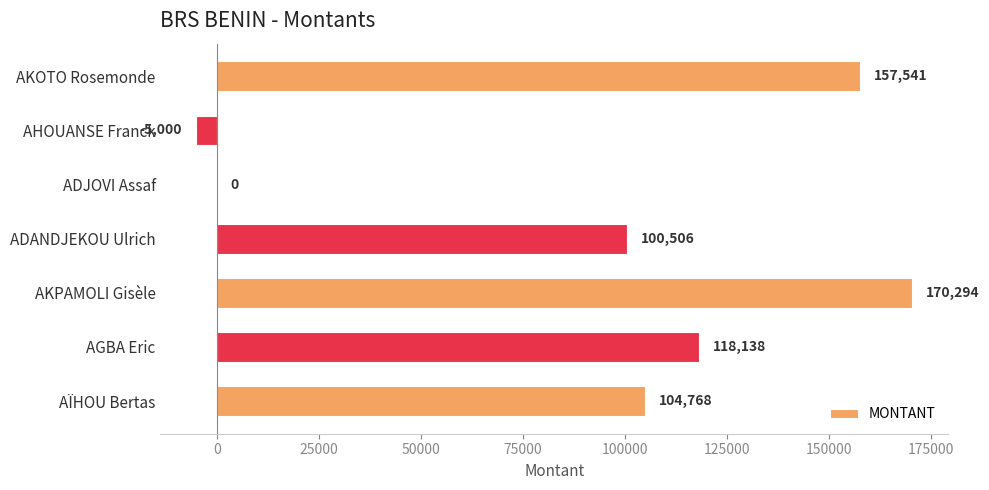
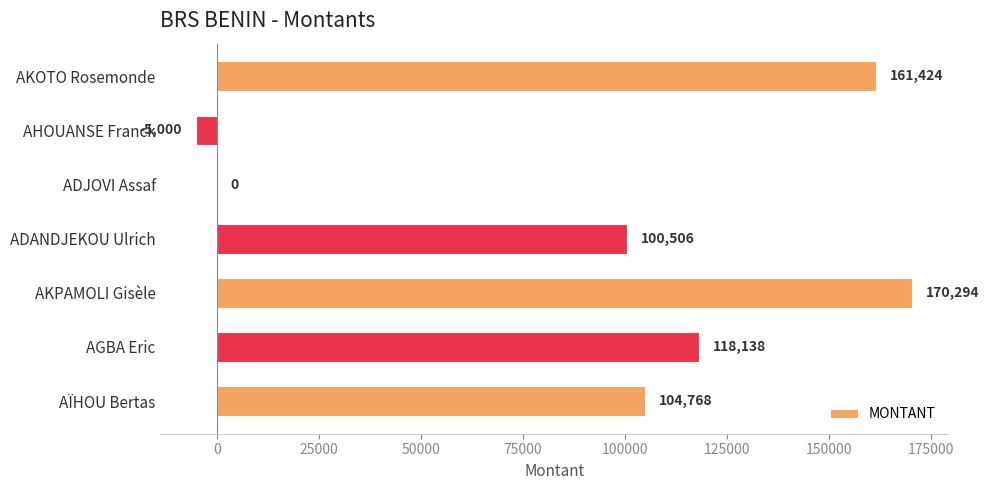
  {
-   "AKOTO Rosemonde": "157,541",
+   "AKOTO Rosemonde": "161,424",
    "AHOUANSE Franck": "-5,000",
    "ADJOVI Assaf": "0",
    "ADANDJEKOU Ulrich": "100,506",
    "AKPAMOLI Gisèle": "170,294",
    "AGBA Eric": "118,138",
    "AÏHOU Bertas": "104,768"
  }
